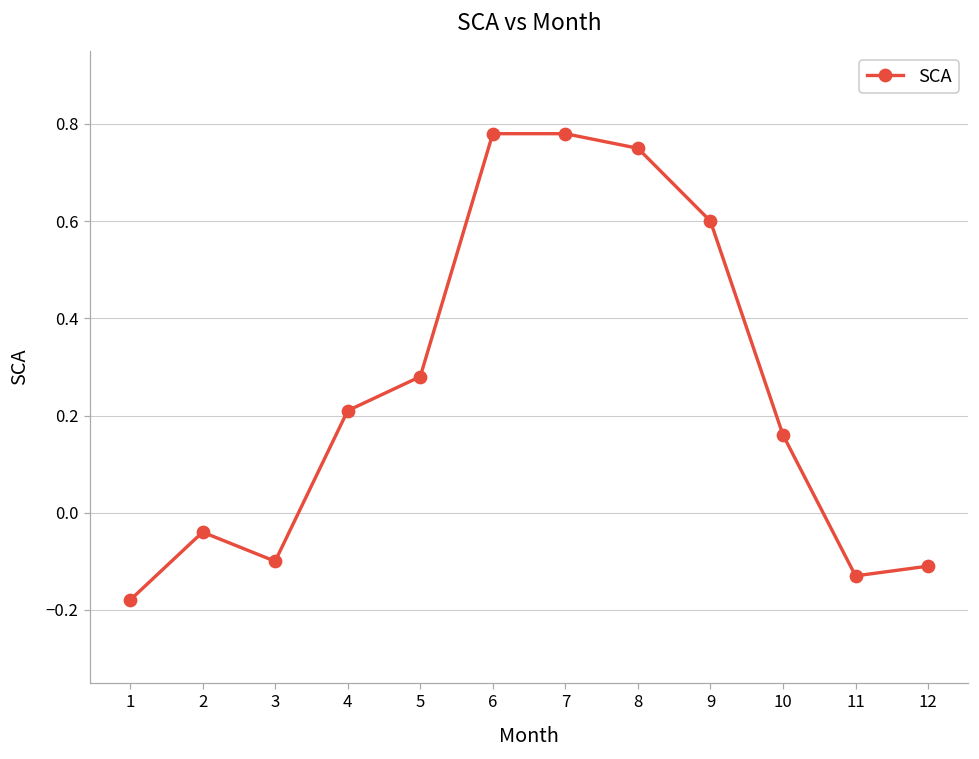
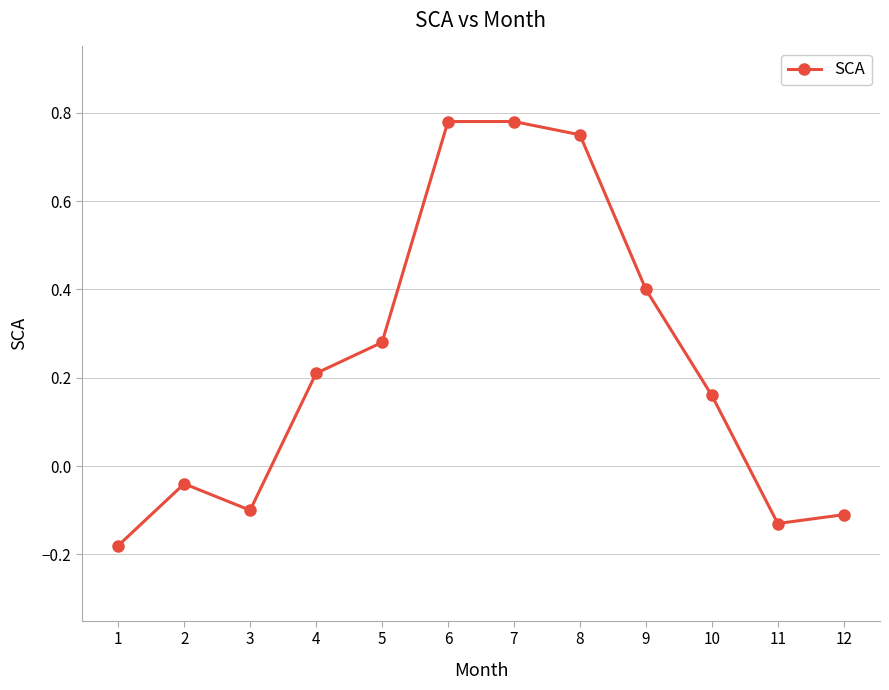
  {
    "1": -0.18,
    "2": -0.04,
    "3": -0.1,
    "4": 0.21,
    "5": 0.28,
    "6": 0.78,
    "7": 0.78,
    "8": 0.75,
-   "9": 0.6,
+   "9": 0.4,
    "10": 0.16,
    "11": -0.13,
    "12": -0.11
  }
